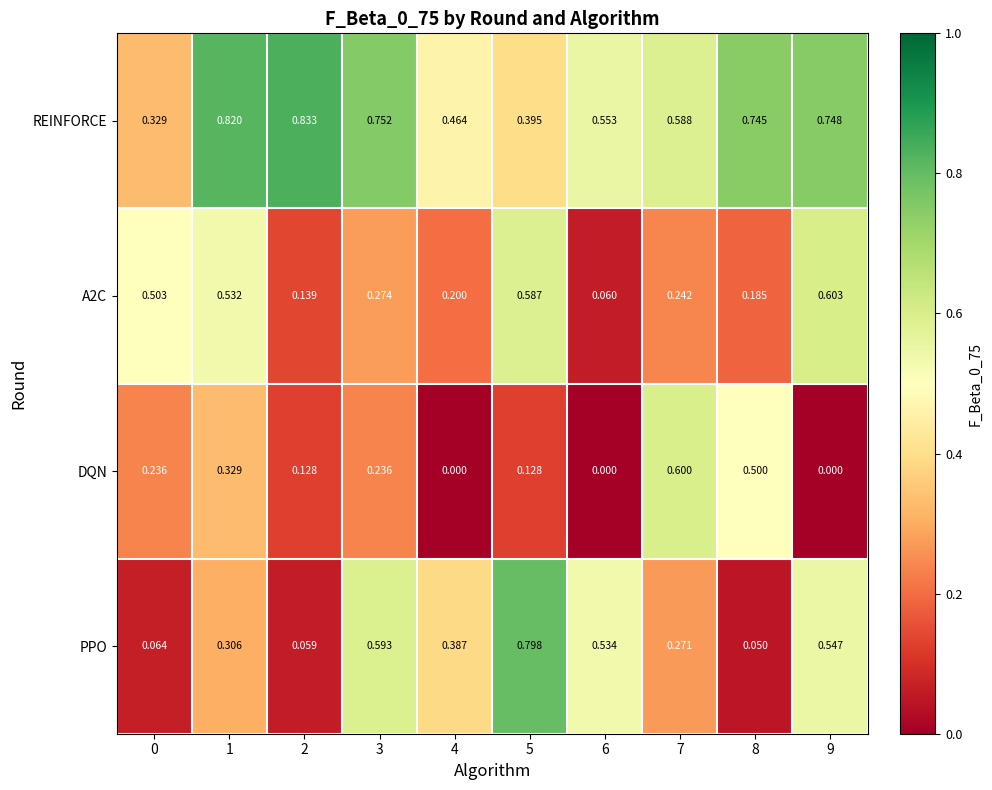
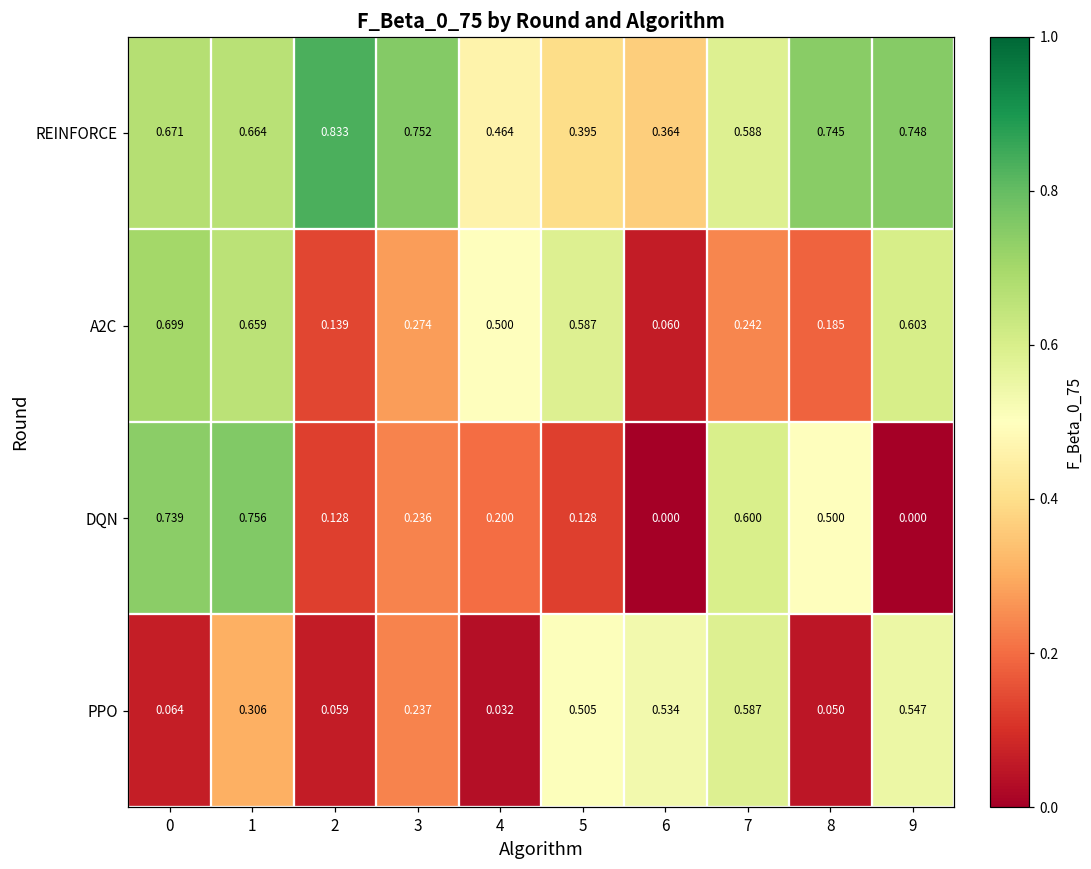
  {
    "REINFORCE": {
-     "0": 0.329,
-     "1": 0.820,
+     "0": 0.671,
+     "1": 0.664,
      "2": 0.833,
      "3": 0.752,
      "4": 0.464,
      "5": 0.395,
-     "6": 0.553,
+     "6": 0.364,
      "7": 0.588,
      "8": 0.745,
      "9": 0.748
    },
    "A2C": {
-     "0": 0.503,
-     "1": 0.532,
+     "0": 0.699,
+     "1": 0.659,
      "2": 0.139,
      "3": 0.274,
-     "4": 0.200,
+     "4": 0.500,
      "5": 0.587,
      "6": 0.060,
      "7": 0.242,
      "8": 0.185,
      "9": 0.603
    },
    "DQN": {
-     "0": 0.236,
-     "1": 0.329,
+     "0": 0.739,
+     "1": 0.756,
      "2": 0.128,
      "3": 0.236,
-     "4": 0.000,
+     "4": 0.200,
      "5": 0.128,
      "6": 0.000,
      "7": 0.600,
      "8": 0.500,
      "9": 0.000
    },
    "PPO": {
      "0": 0.064,
      "1": 0.306,
      "2": 0.059,
-     "3": 0.593,
-     "4": 0.387,
-     "5": 0.798,
+     "3": 0.237,
+     "4": 0.032,
+     "5": 0.505,
      "6": 0.534,
-     "7": 0.271,
+     "7": 0.587,
      "8": 0.050,
      "9": 0.547
    }
  }
